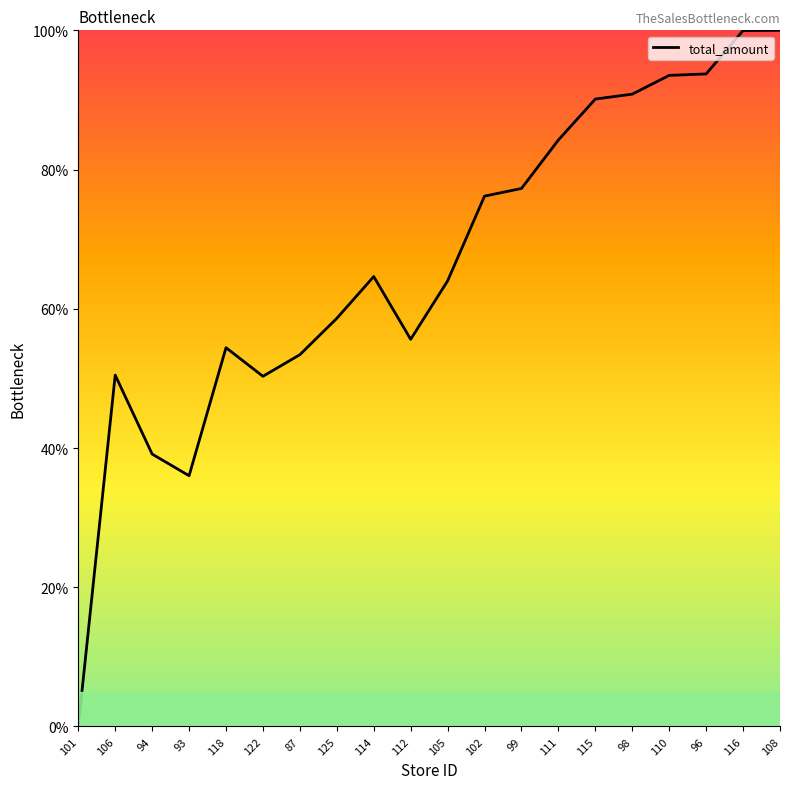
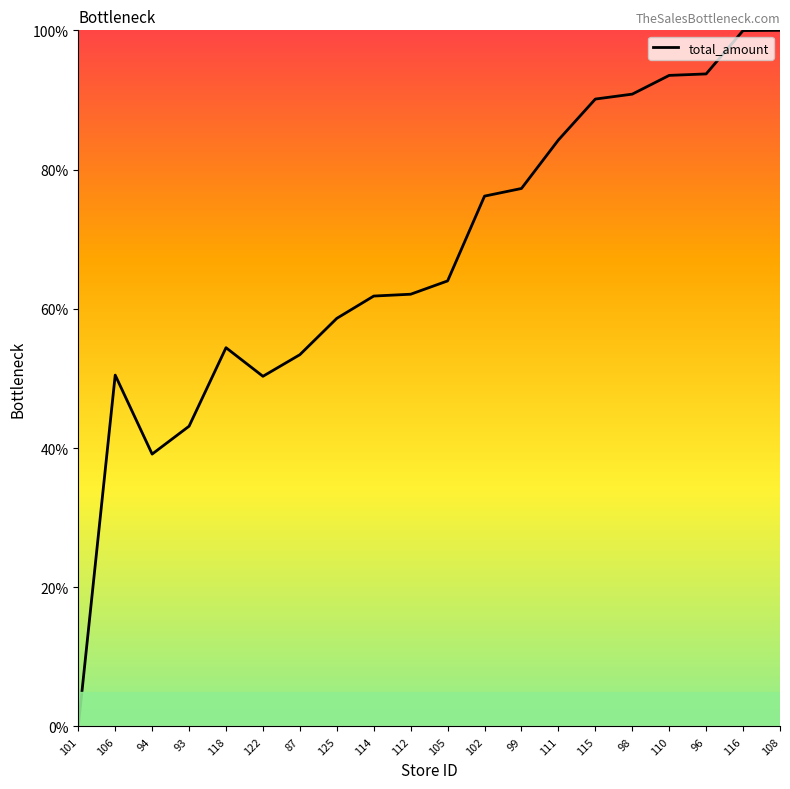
  {
    "106": "50%",
    "94": "39%",
-   "93": "36%",
+   "93": "43%",
    "118": "54%",
    "122": "50%",
    "87": "53%",
    "125": "59%",
-   "114": "65%",
-   "112": "56%",
+   "114": "62%",
+   "112": "62%",
    "105": "64%",
    "102": "76%",
    "99": "77%",
    "111": "84%",
    "115": "90%",
    "98": "91%",
    "110": "94%",
    "96": "94%",
    "116": "100%",
    "108": "100%"
  }
